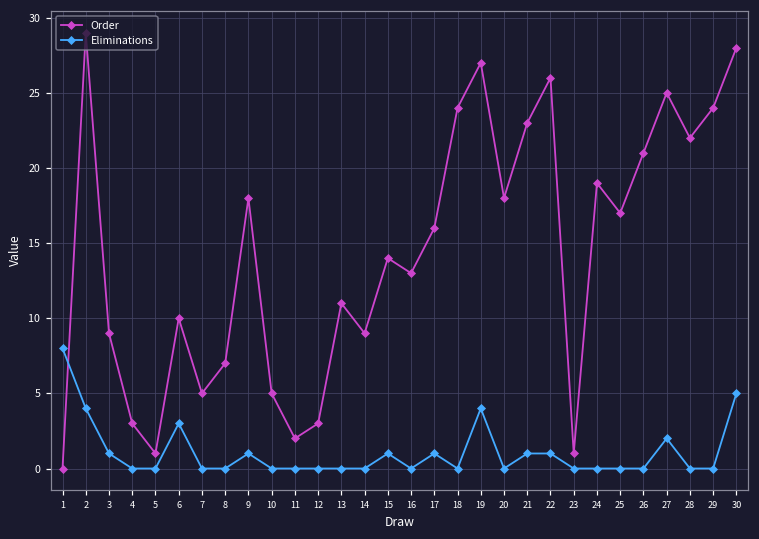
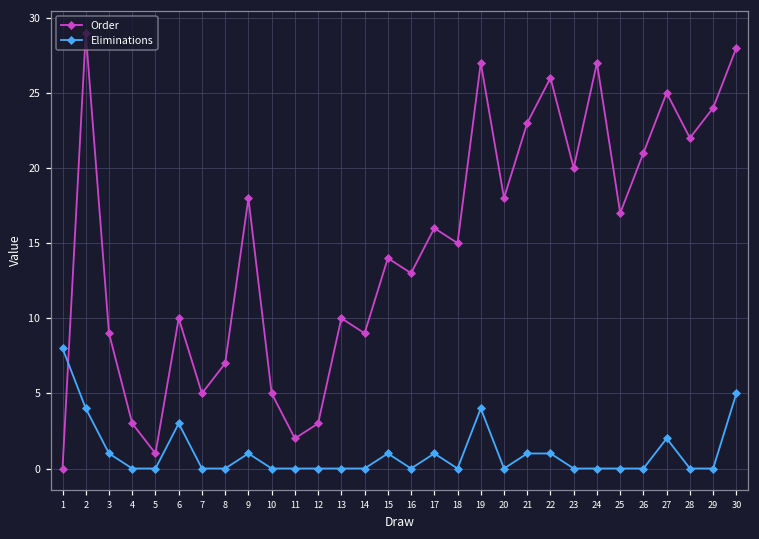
  {
    "Order": {
      "1": 0,
      "3": 9,
      "4": 3,
      "5": 1,
      "6": 10,
      "7": 5,
      "8": 7,
      "9": 18,
      "10": 5,
      "11": 2,
      "12": 3,
-     "13": 11,
+     "13": 10,
      "14": 9,
      "15": 14,
      "16": 13,
      "17": 16,
-     "18": 24,
+     "18": 15,
      "19": 27,
      "20": 18,
      "21": 23,
      "22": 26,
-     "23": 1,
-     "24": 19,
+     "23": 20,
+     "24": 27,
      "25": 17,
      "26": 21,
      "27": 25,
      "28": 22,
      "29": 24,
      "30": 28
    },
    "Eliminations": {
      "1": 8,
      "2": 4,
      "3": 1,
      "4": 0,
      "5": 0,
      "6": 3,
      "7": 0,
      "8": 0,
      "9": 1,
      "10": 0,
      "11": 0,
      "12": 0,
      "13": 0,
      "14": 0,
      "15": 1,
      "16": 0,
      "17": 1,
      "18": 0,
      "19": 4,
      "20": 0,
      "21": 1,
      "22": 1,
      "23": 0,
      "24": 0,
      "25": 0,
      "26": 0,
      "27": 2,
      "28": 0,
      "29": 0,
      "30": 5
    }
  }
